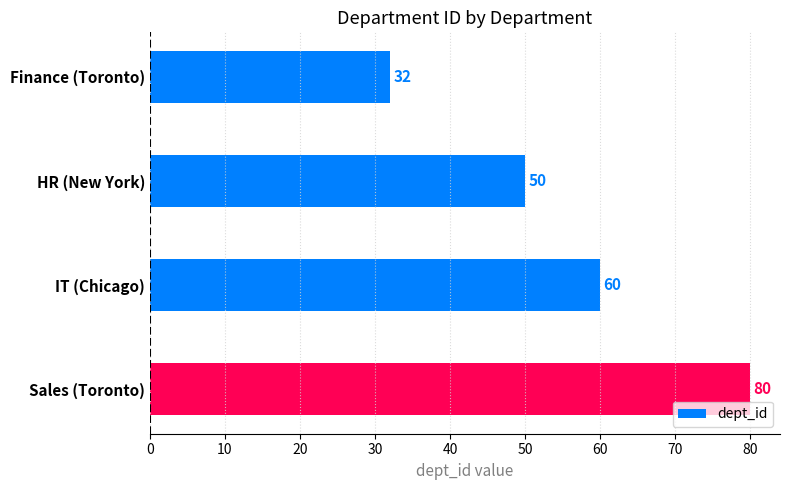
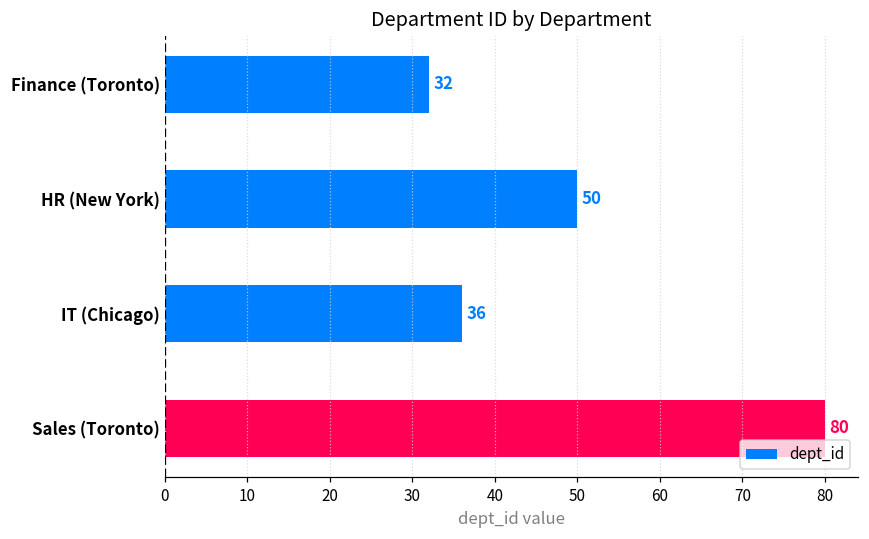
  {
    "Finance (Toronto)": 32,
    "HR (New York)": 50,
-   "IT (Chicago)": 60,
+   "IT (Chicago)": 36,
    "Sales (Toronto)": 80
  }
